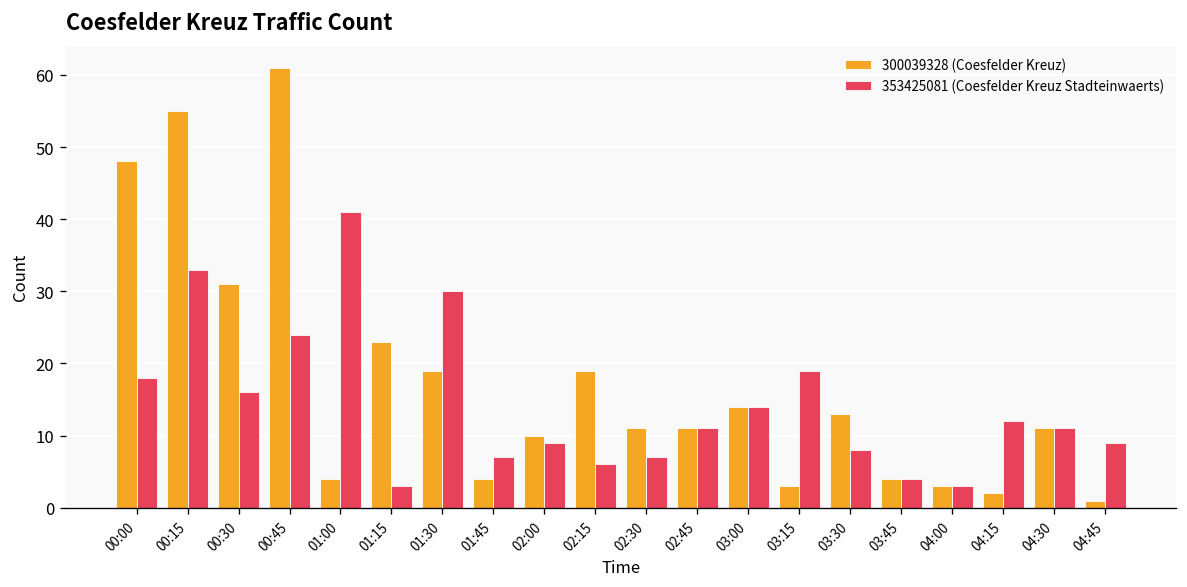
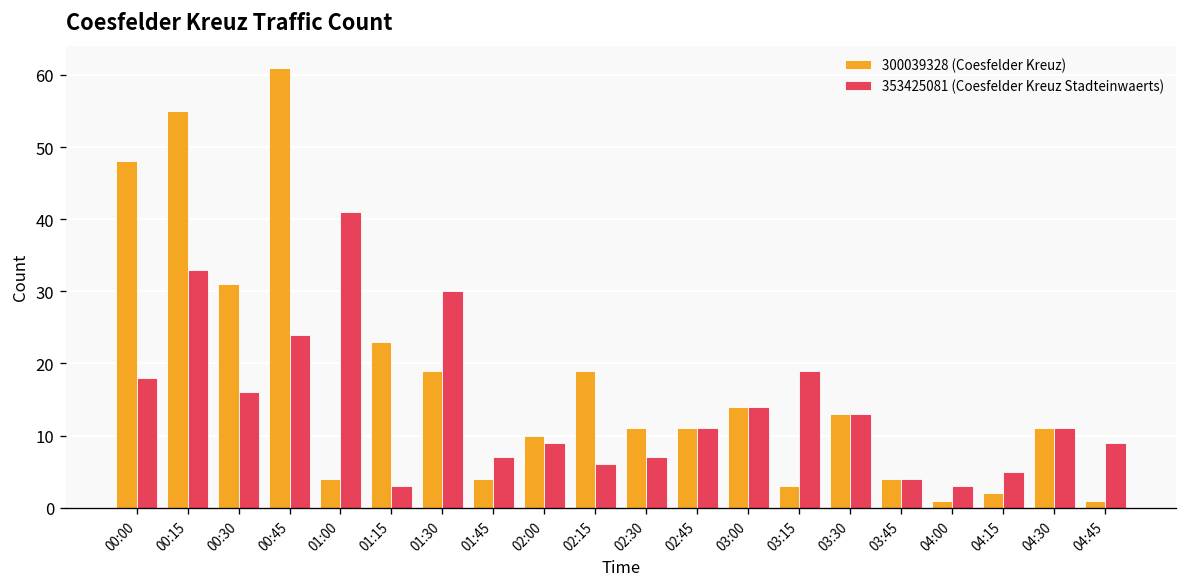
  {
    "300039328 (Coesfelder Kreuz)": {
      "00:00": 48,
      "00:15": 55,
      "00:30": 31,
      "00:45": 61,
      "01:00": 4,
      "01:15": 23,
      "01:30": 19,
      "01:45": 4,
      "02:00": 10,
      "02:15": 19,
      "02:30": 11,
      "02:45": 11,
      "03:00": 14,
      "03:15": 3,
      "03:30": 13,
      "03:45": 4,
-     "04:00": 3,
+     "04:00": 1,
      "04:15": 2,
      "04:30": 11,
      "04:45": 1
    },
    "353425081 (Coesfelder Kreuz Stadteinwaerts)": {
      "00:00": 18,
      "00:15": 33,
      "00:30": 16,
      "00:45": 24,
      "01:00": 41,
      "01:15": 3,
      "01:30": 30,
      "01:45": 7,
      "02:00": 9,
      "02:15": 6,
      "02:30": 7,
      "02:45": 11,
      "03:00": 14,
      "03:15": 19,
-     "03:30": 8,
+     "03:30": 13,
      "03:45": 4,
      "04:00": 3,
-     "04:15": 12,
+     "04:15": 5,
      "04:30": 11,
      "04:45": 9
    }
  }
